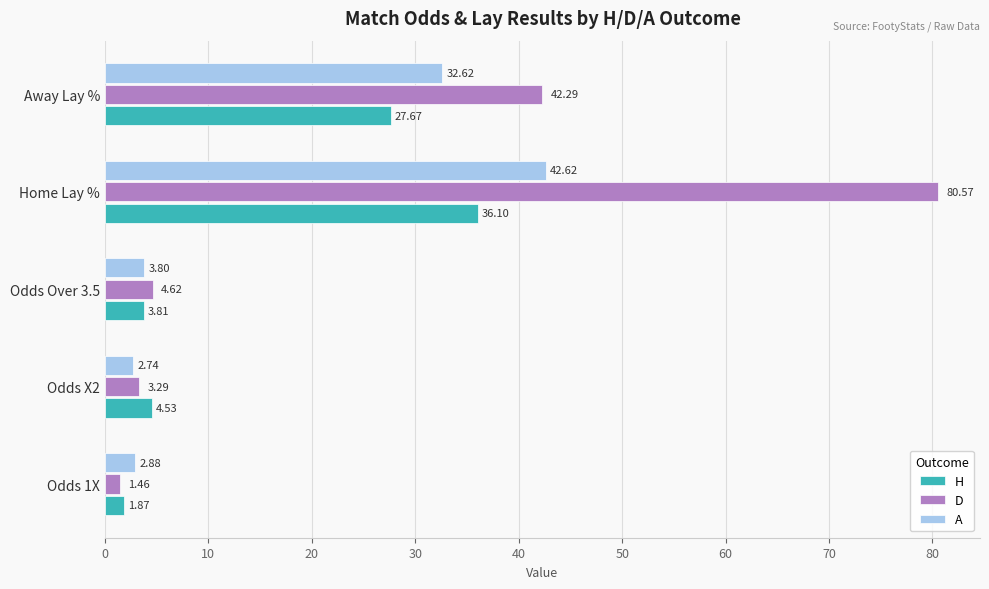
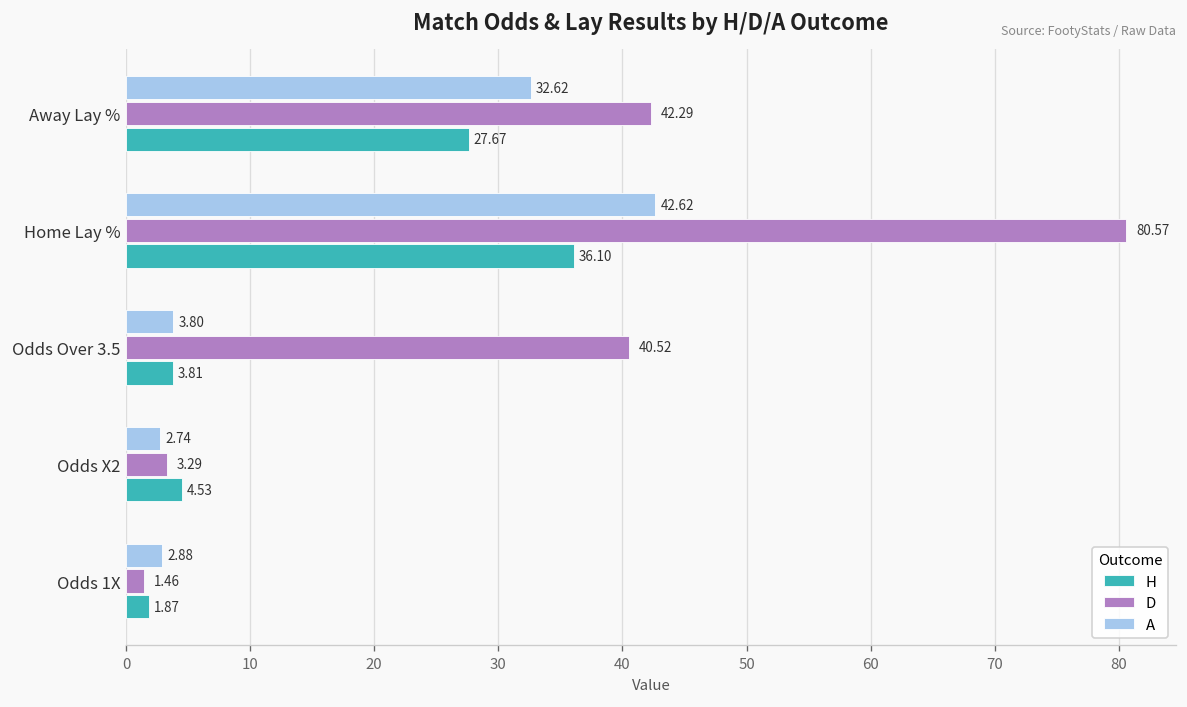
  {
    "H": {
      "Away Lay %": 27.67,
      "Home Lay %": 36.10,
      "Odds Over 3.5": 3.81,
      "Odds X2": 4.53,
      "Odds 1X": 1.87
    },
    "D": {
      "Away Lay %": 42.29,
      "Home Lay %": 80.57,
-     "Odds Over 3.5": 4.62,
+     "Odds Over 3.5": 40.52,
      "Odds X2": 3.29,
      "Odds 1X": 1.46
    },
    "A": {
      "Away Lay %": 32.62,
      "Home Lay %": 42.62,
      "Odds Over 3.5": 3.80,
      "Odds X2": 2.74,
      "Odds 1X": 2.88
    }
  }
